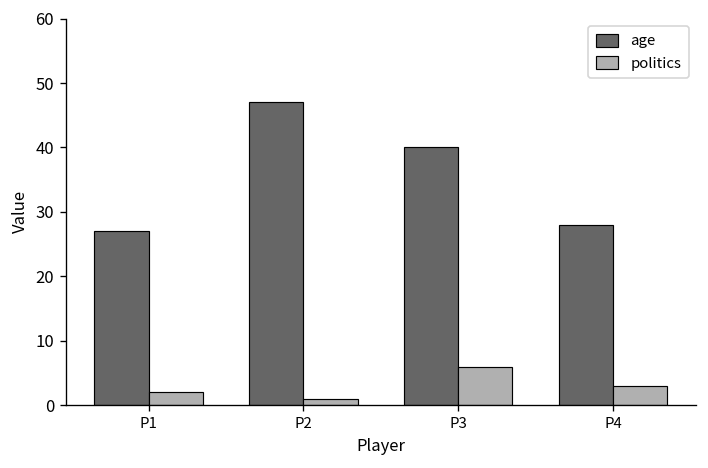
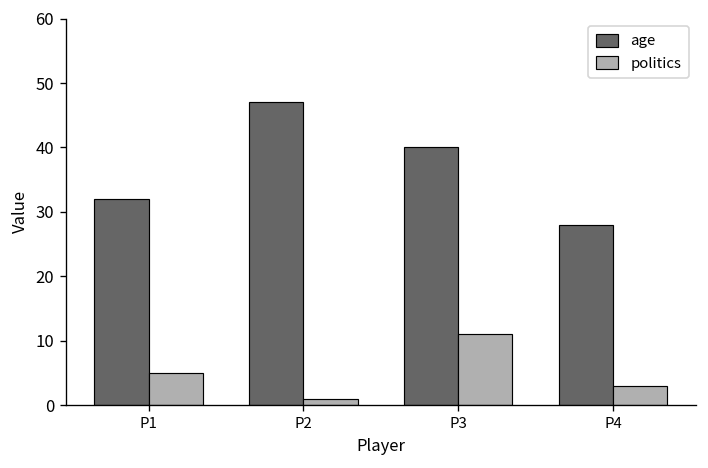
  {
    "age": {
-     "P1": 27,
+     "P1": 32,
      "P2": 47,
      "P3": 40,
      "P4": 28
    },
    "politics": {
-     "P1": 2,
+     "P1": 5,
      "P2": 1,
-     "P3": 6,
+     "P3": 11,
      "P4": 3
    }
  }
